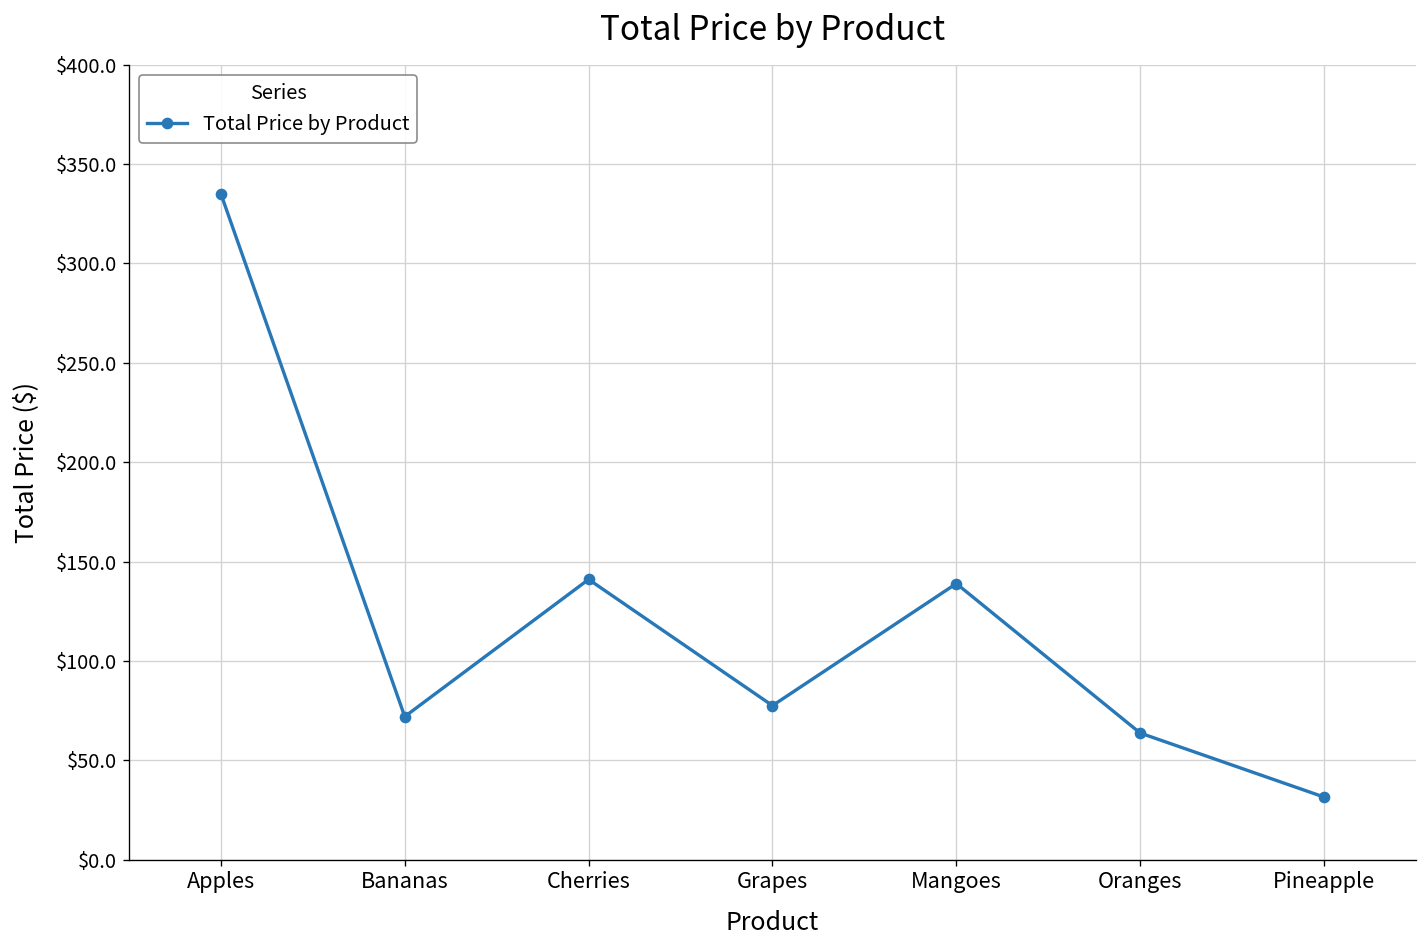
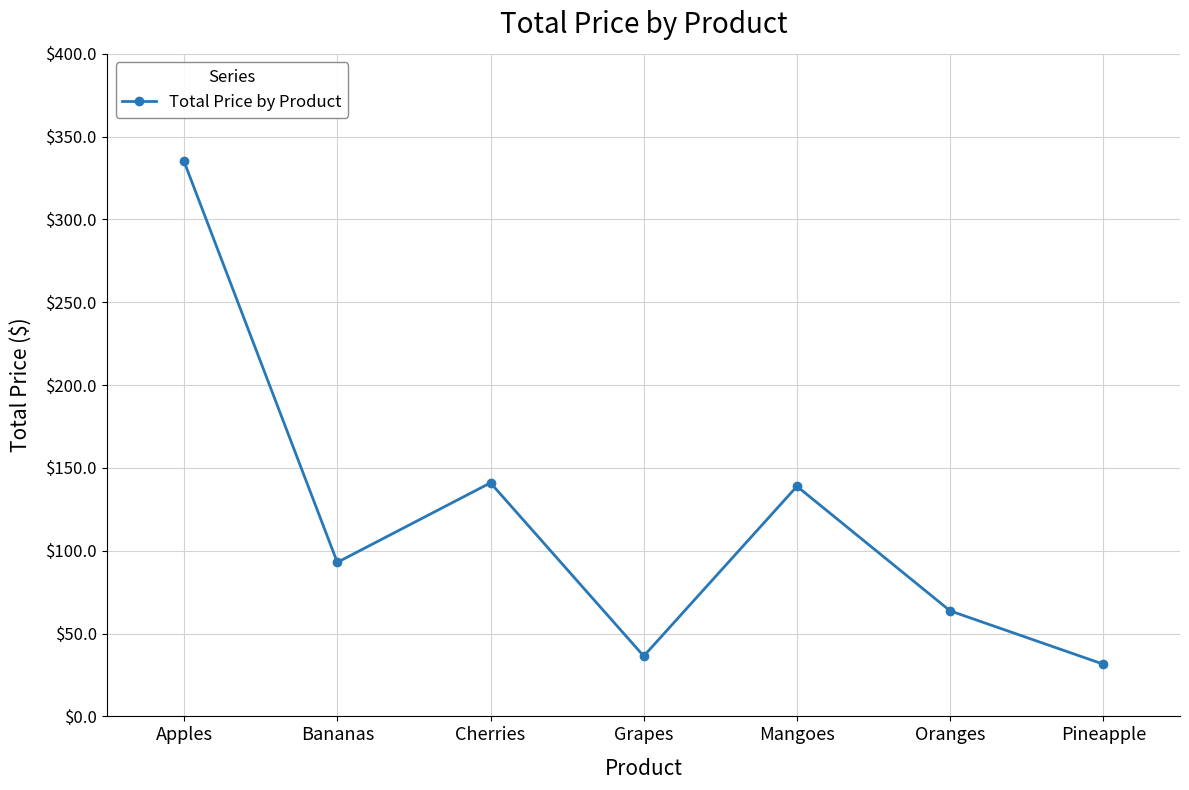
  {
    "Apples": "$335",
-   "Bananas": "$72",
+   "Bananas": "$93",
    "Cherries": "$141",
-   "Grapes": "$78",
+   "Grapes": "$36",
    "Mangoes": "$139",
    "Oranges": "$64",
    "Pineapple": "$32"
  }
